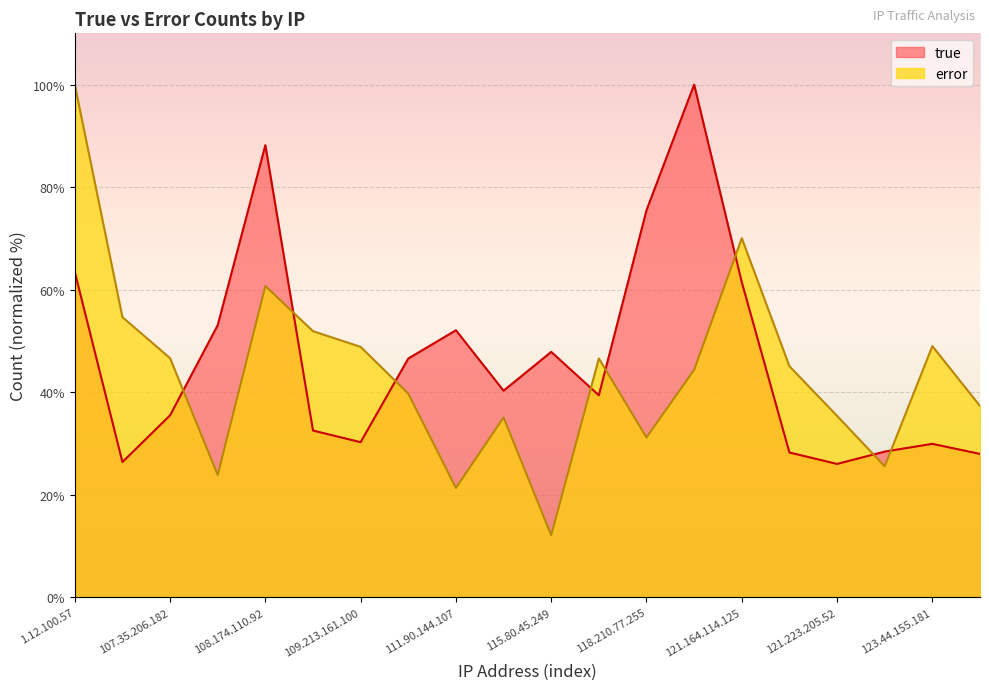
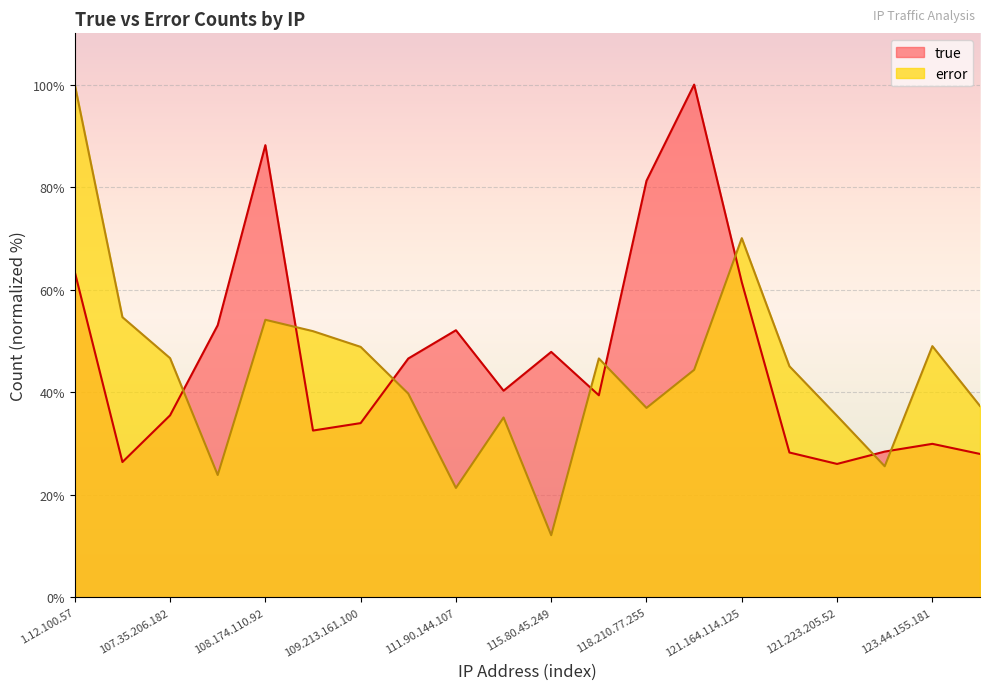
  {
    "true": {
      "1.12.100.57": "63%",
      "107.35.206.182": "35%",
      "108.174.110.92": "88%",
-     "109.213.161.100": "30%",
+     "109.213.161.100": "34%",
      "111.90.144.107": "52%",
      "115.80.45.249": "48%",
-     "118.210.77.255": "75%",
+     "118.210.77.255": "81%",
      "121.164.114.125": "61%",
      "121.223.205.52": "26%",
      "123.44.155.181": "30%"
    },
    "error": {
      "1.12.100.57": "100%",
      "107.35.206.182": "47%",
-     "108.174.110.92": "61%",
+     "108.174.110.92": "54%",
      "109.213.161.100": "49%",
      "111.90.144.107": "21%",
      "115.80.45.249": "12%",
-     "118.210.77.255": "31%",
+     "118.210.77.255": "37%",
      "121.164.114.125": "70%",
      "121.223.205.52": "35%",
      "123.44.155.181": "49%"
    }
  }
